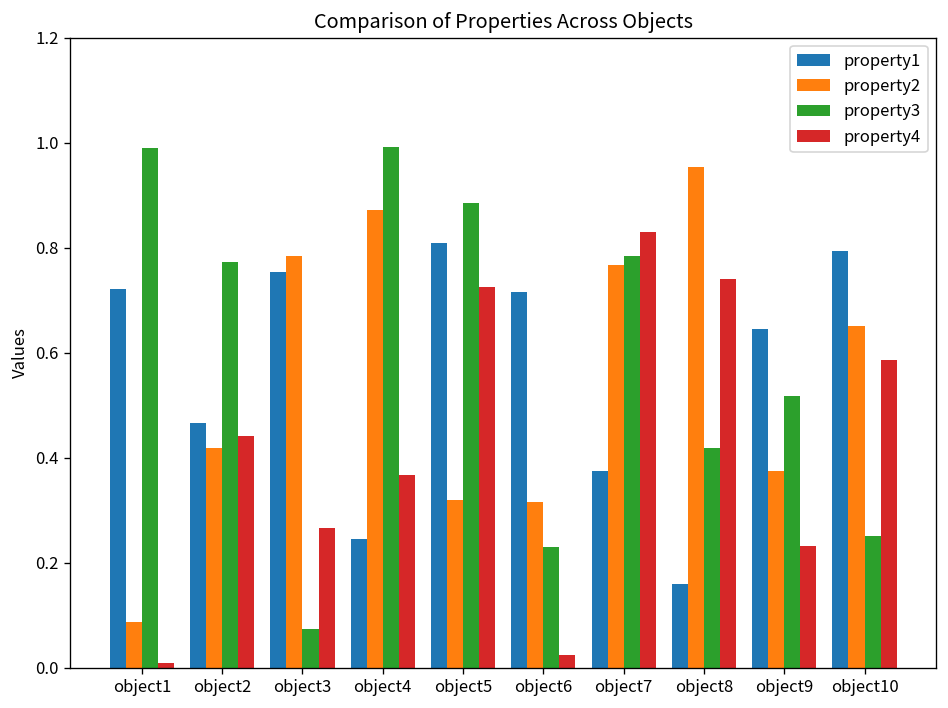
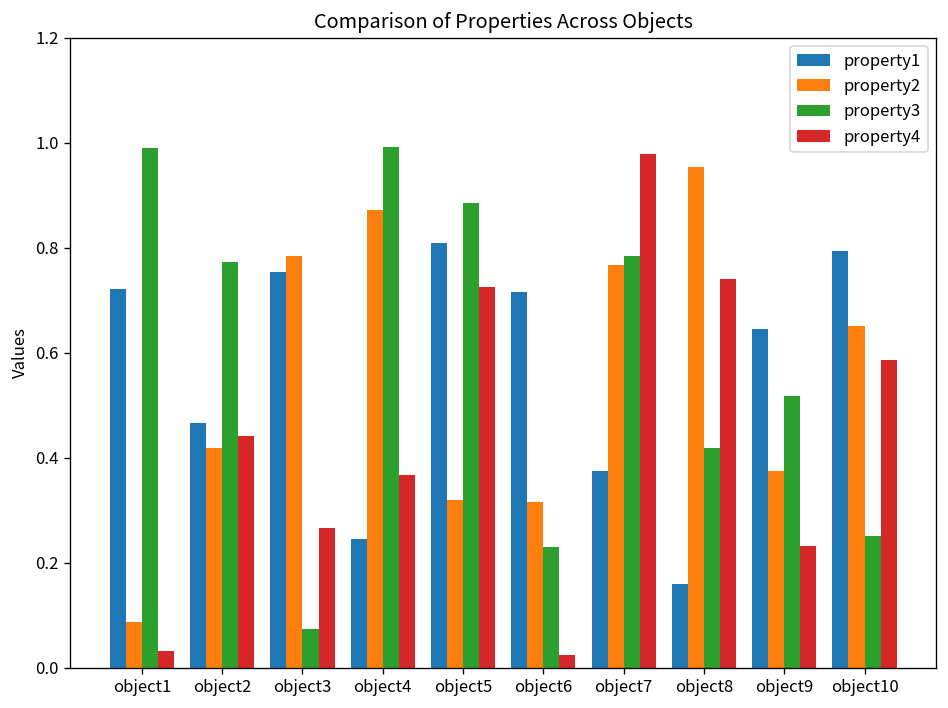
  {
    "property1": {
      "object1": 0.72,
      "object2": 0.47,
      "object3": 0.75,
      "object4": 0.25,
      "object5": 0.81,
      "object6": 0.72,
      "object7": 0.37,
      "object8": 0.16,
      "object9": 0.65,
      "object10": 0.79
    },
    "property2": {
      "object1": 0.09,
      "object2": 0.42,
      "object3": 0.78,
      "object4": 0.87,
      "object5": 0.32,
      "object6": 0.32,
      "object7": 0.77,
      "object8": 0.95,
      "object9": 0.37,
      "object10": 0.65
    },
    "property3": {
      "object1": 0.99,
      "object2": 0.77,
      "object3": 0.07,
      "object4": 0.99,
      "object5": 0.89,
      "object6": 0.23,
      "object7": 0.78,
      "object8": 0.42,
      "object9": 0.52,
      "object10": 0.25
    },
    "property4": {
-     "object1": 0.01,
+     "object1": 0.03,
      "object2": 0.44,
      "object3": 0.26,
      "object4": 0.37,
      "object5": 0.72,
      "object6": 0.02,
-     "object7": 0.83,
+     "object7": 0.98,
      "object8": 0.74,
      "object9": 0.23,
      "object10": 0.59
    }
  }
